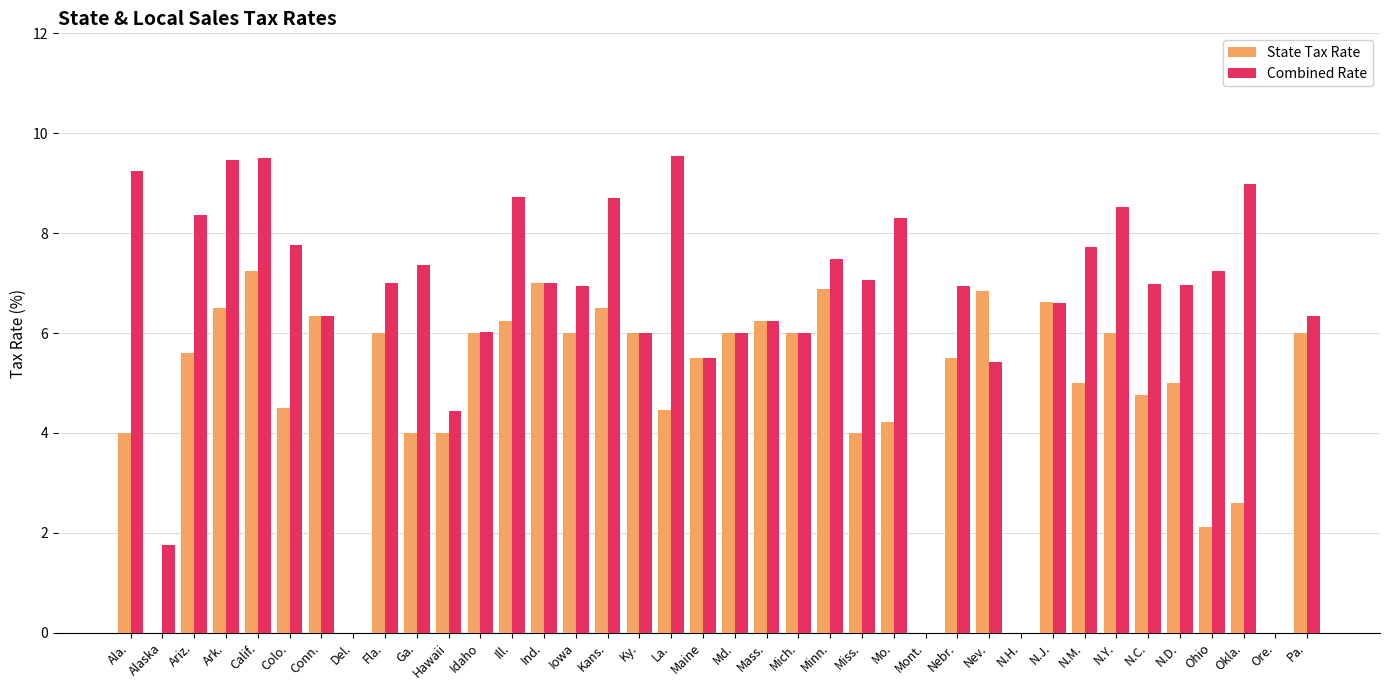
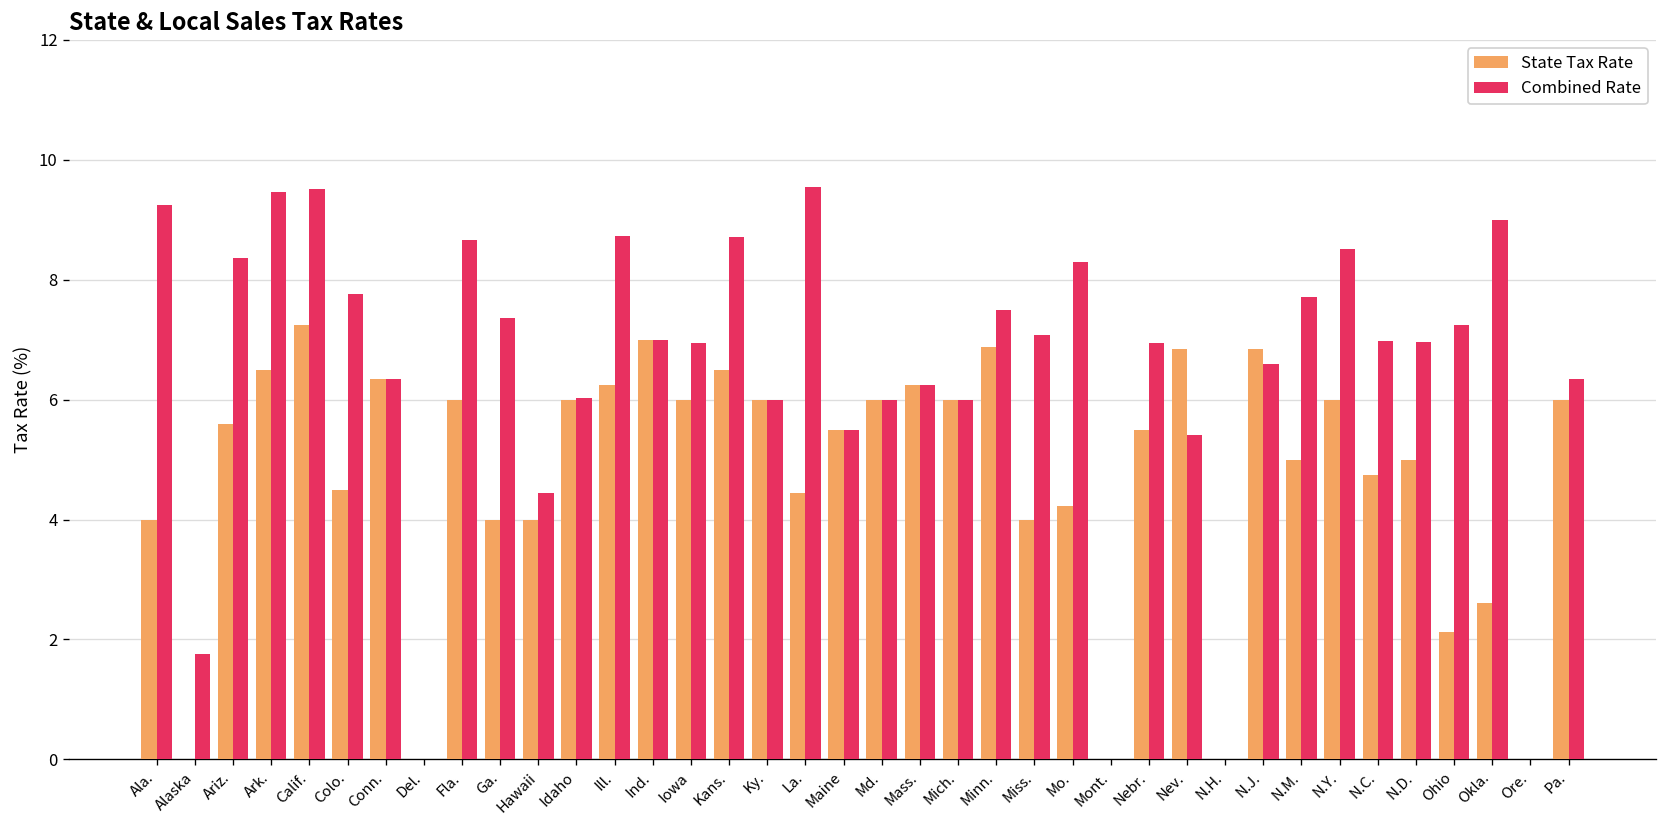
  {
    "State Tax Rate": {
      "Ala.": 4.0,
      "Alaska": 0.0,
      "Ariz.": 5.6,
      "Ark.": 6.5,
      "Calif.": 7.2,
      "Colo.": 4.5,
      "Conn.": 6.4,
      "Del.": 0.0,
      "Fla.": 6.0,
      "Ga.": 4.0,
      "Hawaii": 4.0,
      "Idaho": 6.0,
      "Ill.": 6.3,
      "Ind.": 7.0,
      "Iowa": 6.0,
      "Kans.": 6.5,
      "Ky.": 6.0,
      "La.": 4.5,
      "Maine": 5.5,
      "Md.": 6.0,
      "Mass.": 6.3,
      "Mich.": 6.0,
      "Minn.": 6.9,
      "Miss.": 4.0,
      "Mo.": 4.2,
      "Mont.": 0.0,
      "Nebr.": 5.5,
      "Nev.": 6.9,
      "N.H.": 0.0,
-     "N.J.": 6.6,
+     "N.J.": 6.9,
      "N.M.": 5.0,
      "N.Y.": 6.0,
      "N.C.": 4.8,
      "N.D.": 5.0,
      "Ohio": 2.1,
      "Okla.": 2.6,
      "Ore.": 0.0,
      "Pa.": 6.0
    },
    "Combined Rate": {
      "Ala.": 9.2,
      "Alaska": 1.8,
      "Ariz.": 8.4,
      "Ark.": 9.5,
      "Calif.": 9.5,
      "Colo.": 7.8,
      "Conn.": 6.4,
      "Del.": 0.0,
-     "Fla.": 7.0,
+     "Fla.": 8.7,
      "Ga.": 7.4,
      "Hawaii": 4.4,
      "Idaho": 6.0,
      "Ill.": 8.7,
      "Ind.": 7.0,
      "Iowa": 6.9,
      "Kans.": 8.7,
      "Ky.": 6.0,
      "La.": 9.6,
      "Maine": 5.5,
      "Md.": 6.0,
      "Mass.": 6.3,
      "Mich.": 6.0,
      "Minn.": 7.5,
      "Miss.": 7.1,
      "Mo.": 8.3,
      "Mont.": 0.0,
      "Nebr.": 6.9,
      "Nev.": 5.4,
      "N.H.": 0.0,
      "N.J.": 6.6,
      "N.M.": 7.7,
      "N.Y.": 8.5,
      "N.C.": 7.0,
      "N.D.": 7.0,
      "Ohio": 7.2,
      "Okla.": 9.0,
      "Ore.": 0.0,
      "Pa.": 6.3
    }
  }
